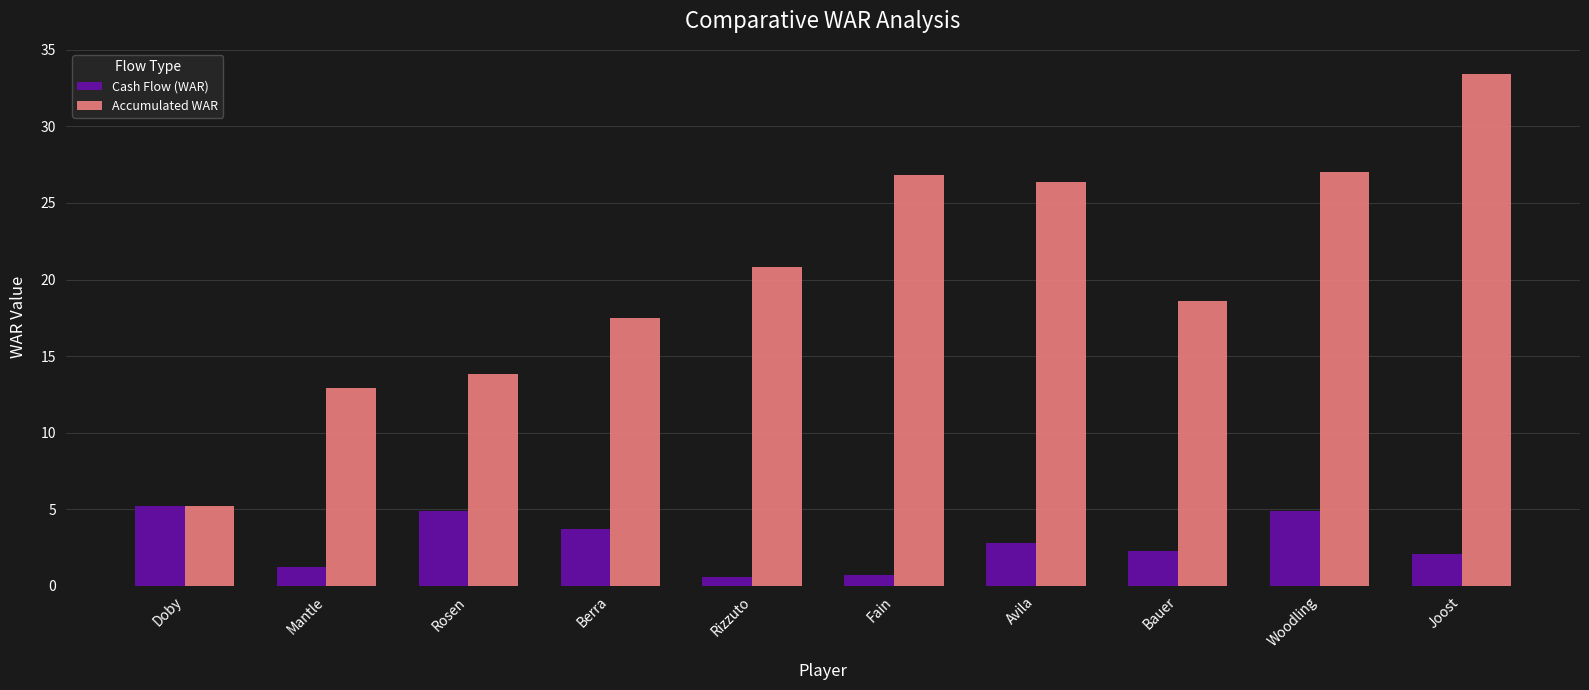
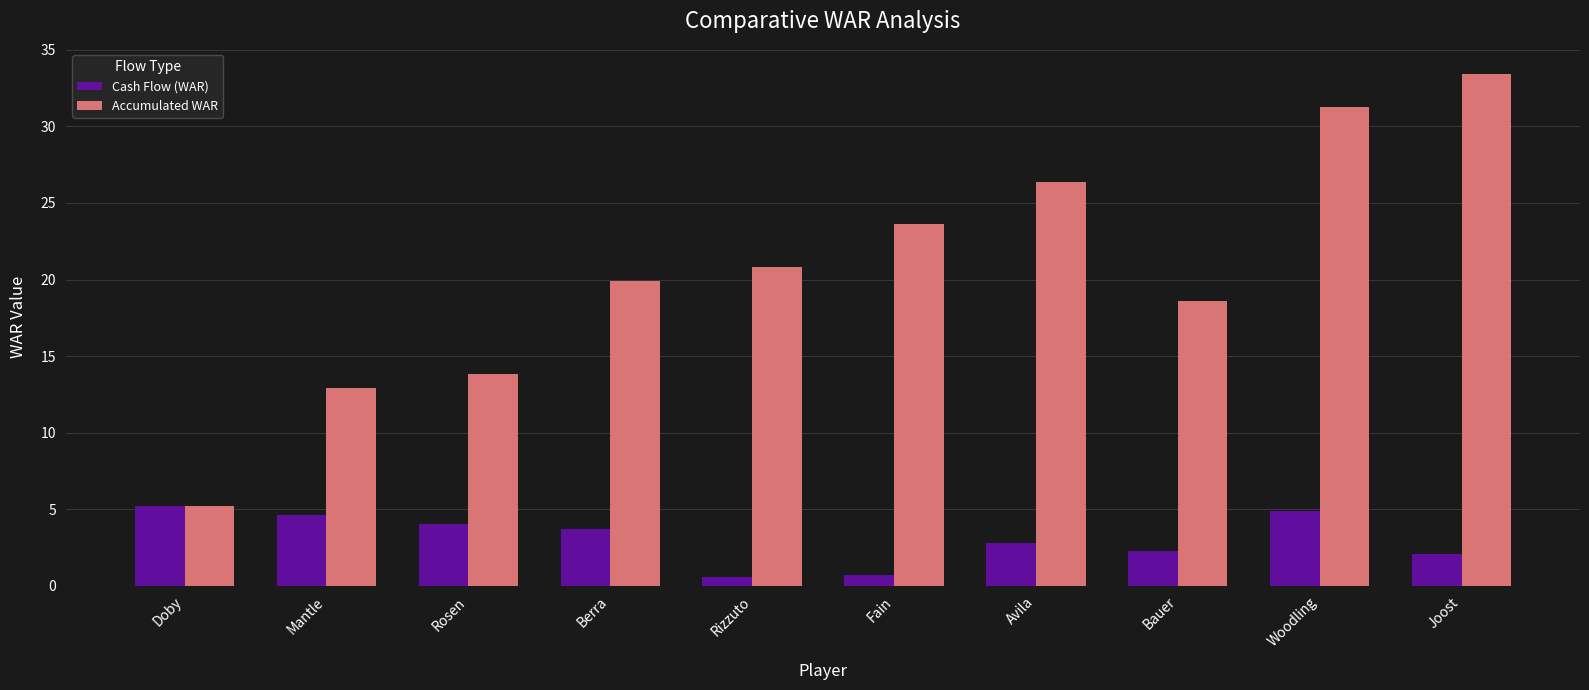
  {
    "Cash Flow (WAR)": {
      "Doby": 5.2,
-     "Mantle": 1.2,
-     "Rosen": 4.9,
+     "Mantle": 4.6,
+     "Rosen": 4.0,
      "Berra": 3.7,
      "Rizzuto": 0.6,
      "Fain": 0.7,
      "Avila": 2.8,
      "Bauer": 2.3,
      "Woodling": 4.9,
      "Joost": 2.1
    },
    "Accumulated WAR": {
      "Doby": 5.2,
      "Mantle": 12.9,
      "Rosen": 13.8,
-     "Berra": 17.5,
+     "Berra": 19.9,
      "Rizzuto": 20.8,
-     "Fain": 26.8,
+     "Fain": 23.6,
      "Avila": 26.4,
      "Bauer": 18.6,
-     "Woodling": 27.0,
+     "Woodling": 31.3,
      "Joost": 33.4
    }
  }
